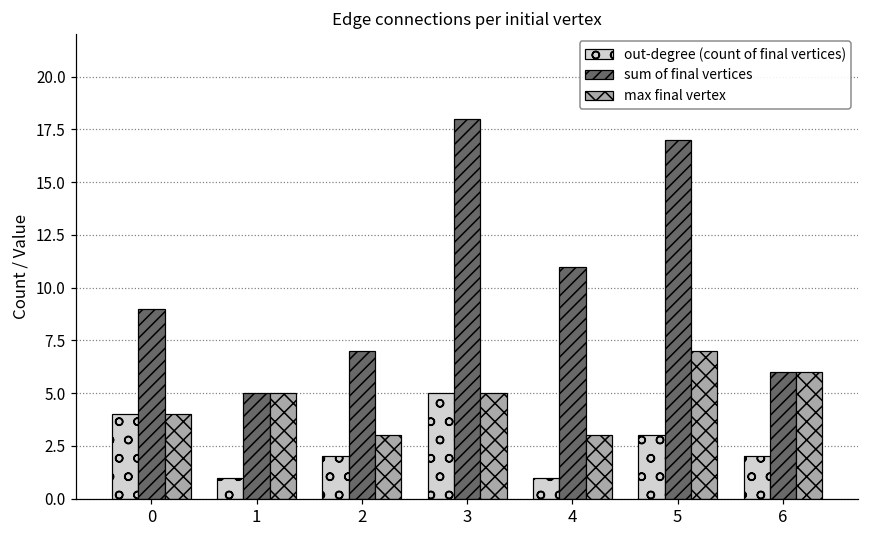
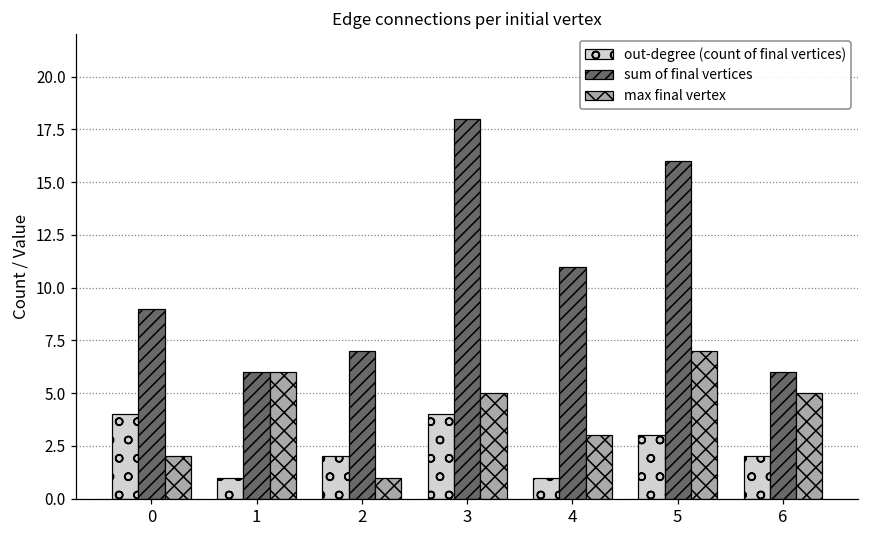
  {
    "out-degree (count of final vertices)": {
      "0": 4,
      "1": 1,
      "2": 2,
-     "3": 5,
+     "3": 4,
      "4": 1,
      "5": 3,
      "6": 2
    },
    "sum of final vertices": {
      "0": 9,
-     "1": 5,
+     "1": 6,
      "2": 7,
      "3": 18,
      "4": 11,
-     "5": 17,
+     "5": 16,
      "6": 6
    },
    "max final vertex": {
-     "0": 4,
-     "1": 5,
-     "2": 3,
+     "0": 2,
+     "1": 6,
+     "2": 1,
      "3": 5,
      "4": 3,
      "5": 7,
-     "6": 6
+     "6": 5
    }
  }
